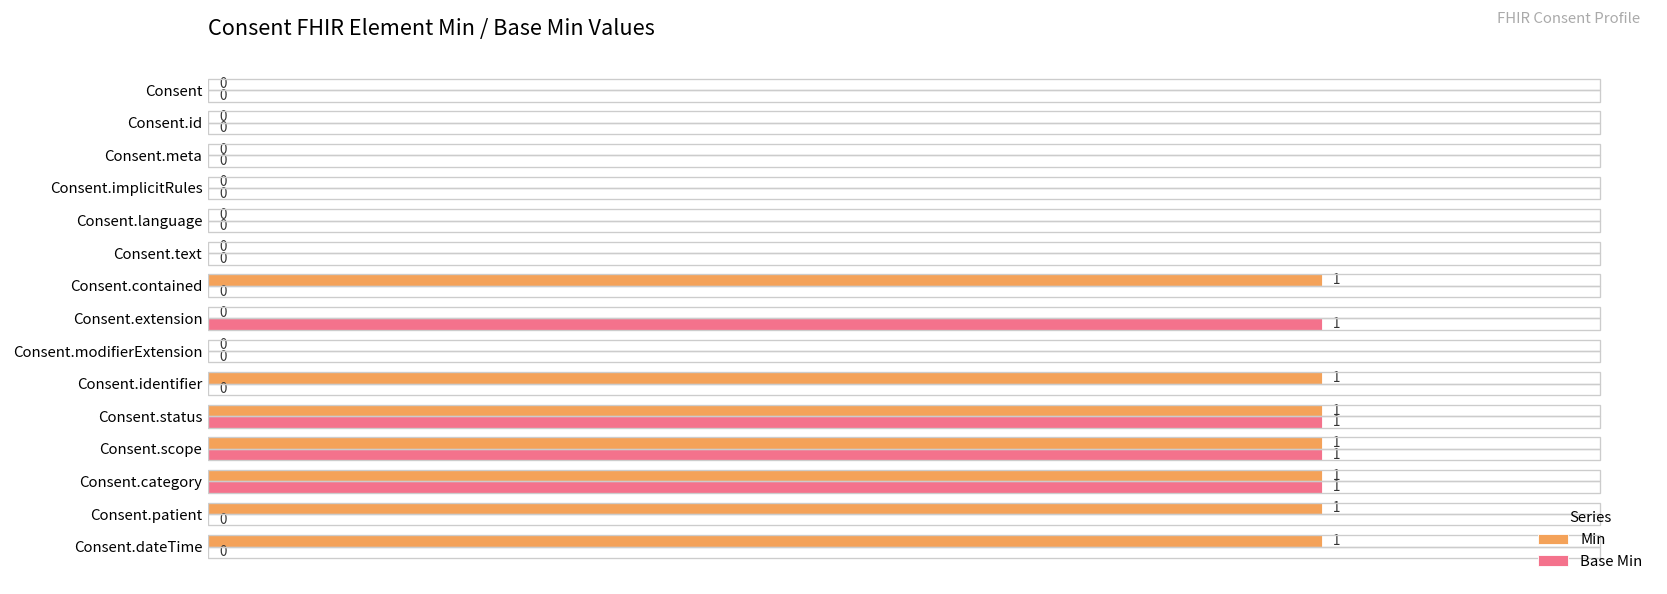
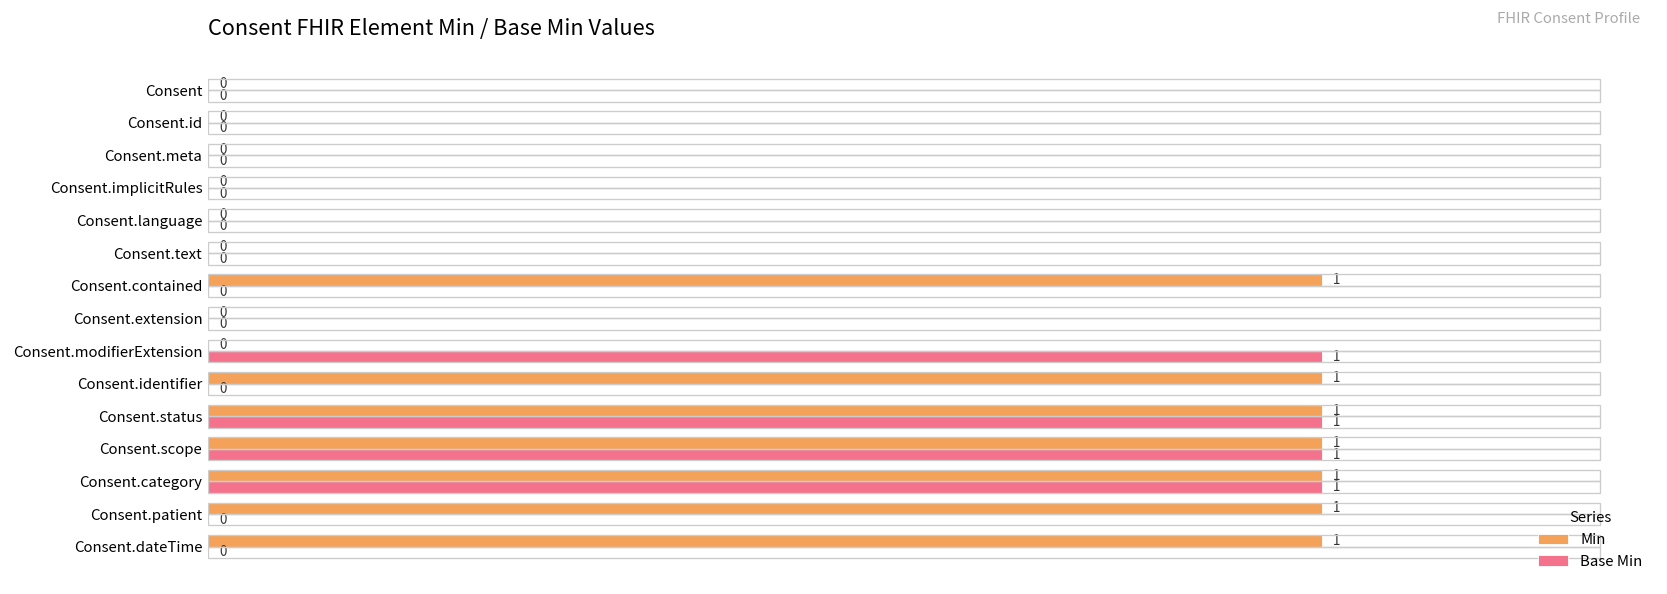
  {
    "Min": {
      "Consent": 0,
      "Consent.id": 0,
      "Consent.meta": 0,
      "Consent.implicitRules": 0,
      "Consent.language": 0,
      "Consent.text": 0,
      "Consent.contained": 1,
      "Consent.extension": 0,
      "Consent.modifierExtension": 0,
      "Consent.identifier": 1,
      "Consent.status": 1,
      "Consent.scope": 1,
      "Consent.category": 1,
      "Consent.patient": 1,
      "Consent.dateTime": 1
    },
    "Base Min": {
      "Consent": 0,
      "Consent.id": 0,
      "Consent.meta": 0,
      "Consent.implicitRules": 0,
      "Consent.language": 0,
      "Consent.text": 0,
      "Consent.contained": 0,
-     "Consent.extension": 1,
-     "Consent.modifierExtension": 0,
+     "Consent.extension": 0,
+     "Consent.modifierExtension": 1,
      "Consent.identifier": 0,
      "Consent.status": 1,
      "Consent.scope": 1,
      "Consent.category": 1,
      "Consent.patient": 0,
      "Consent.dateTime": 0
    }
  }
